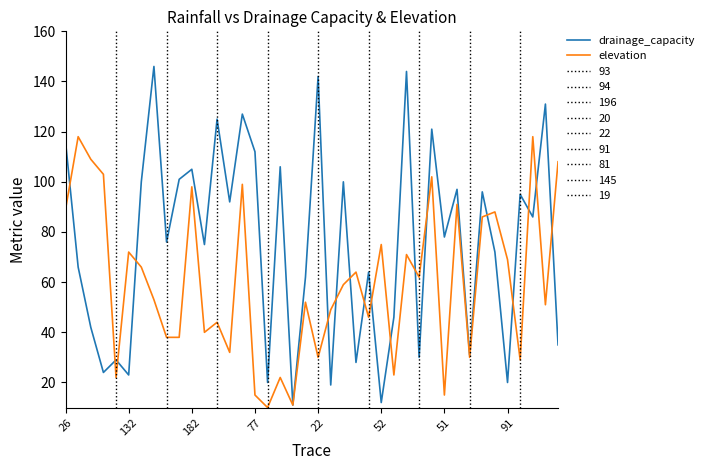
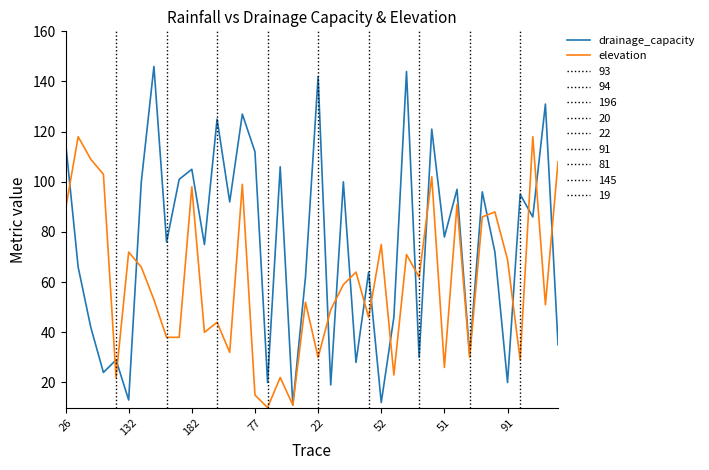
  {
    "drainage_capacity": {
-     "132": 23,
+     "132": 13,
      "182": 105,
      "77": 112,
      "52": 12,
      "51": 78,
      "91": 20
    },
    "elevation": {
      "132": 72,
      "182": 98,
      "77": 15,
      "52": 75,
-     "51": 15,
+     "51": 26,
      "91": 69
    }
  }
